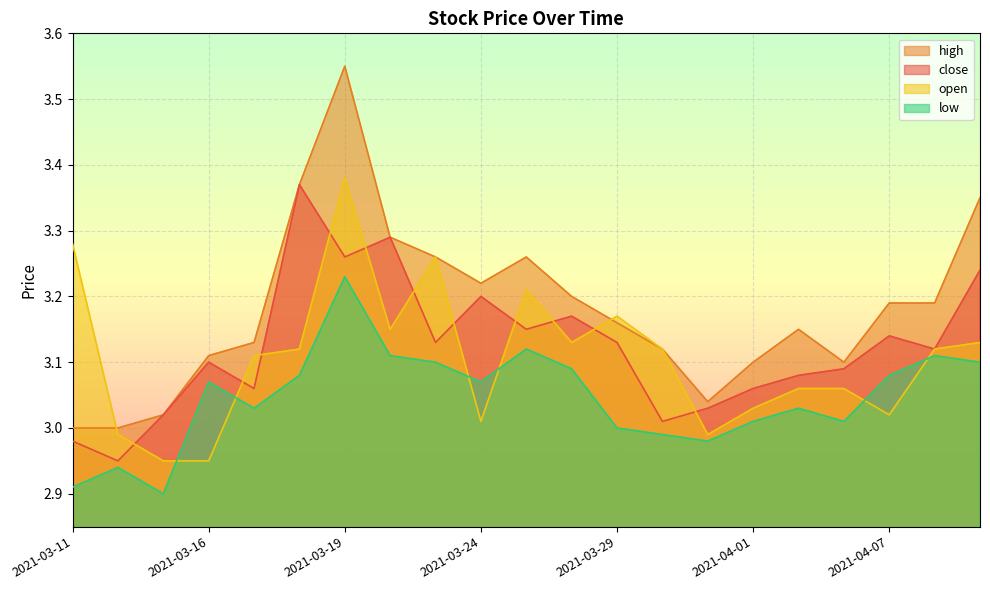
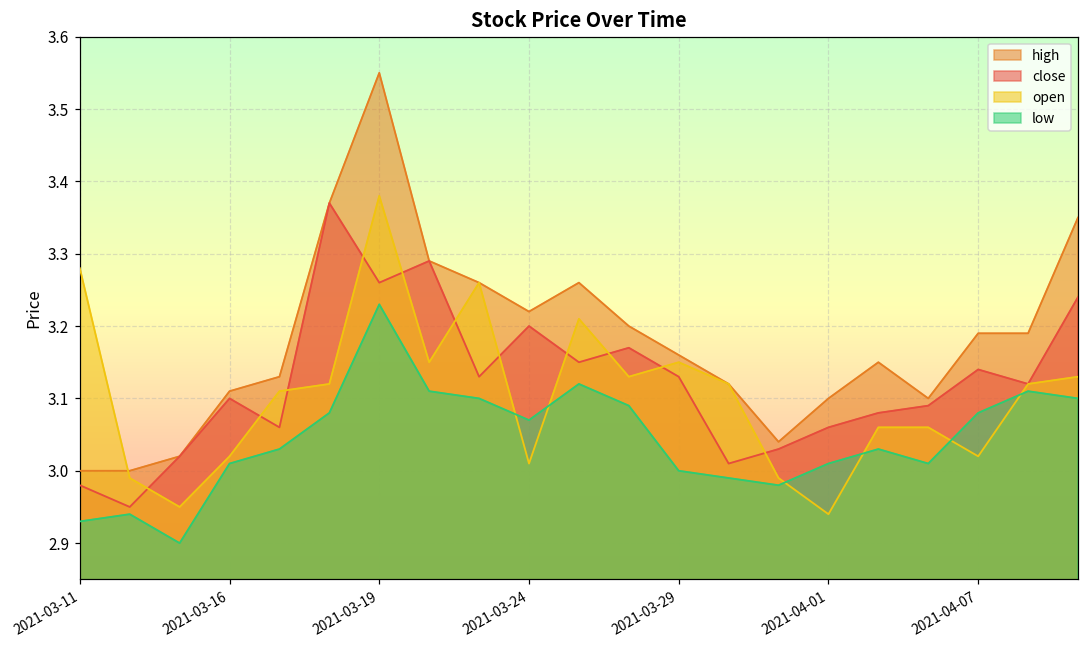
  {
    "open": {
      "2021-03-11": 3.28,
-     "2021-03-16": 2.95,
+     "2021-03-16": 3.02,
      "2021-03-19": 3.38,
      "2021-03-24": 3.01,
-     "2021-03-29": 3.17,
-     "2021-04-01": 3.03,
+     "2021-03-29": 3.15,
+     "2021-04-01": 2.94,
      "2021-04-07": 3.02
    },
    "low": {
-     "2021-03-11": 2.91,
-     "2021-03-16": 3.07,
+     "2021-03-11": 2.93,
+     "2021-03-16": 3.01,
      "2021-03-19": 3.23,
      "2021-03-24": 3.07,
      "2021-03-29": 3.00,
      "2021-04-01": 3.01,
      "2021-04-07": 3.08
    }
  }
